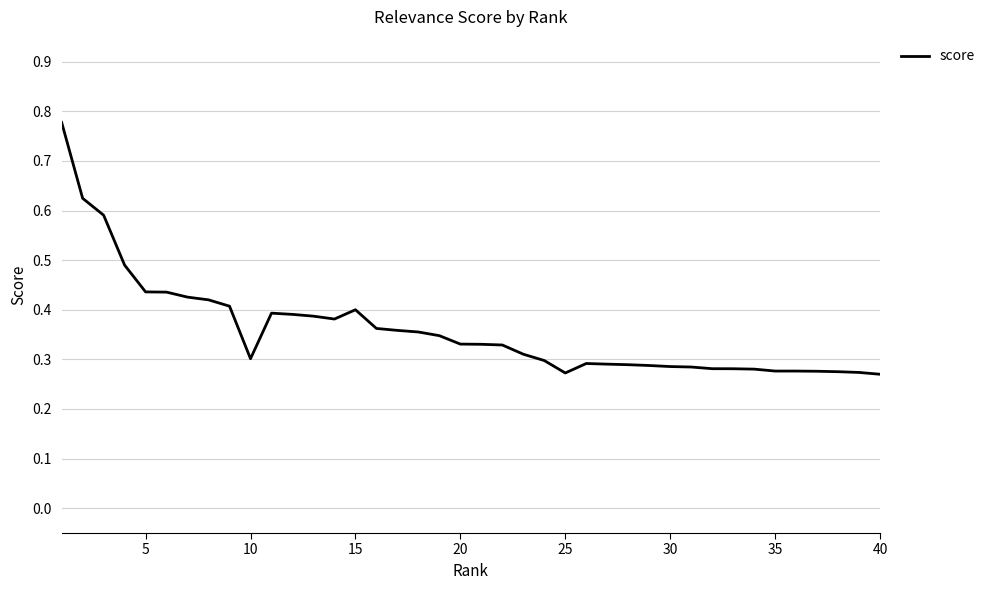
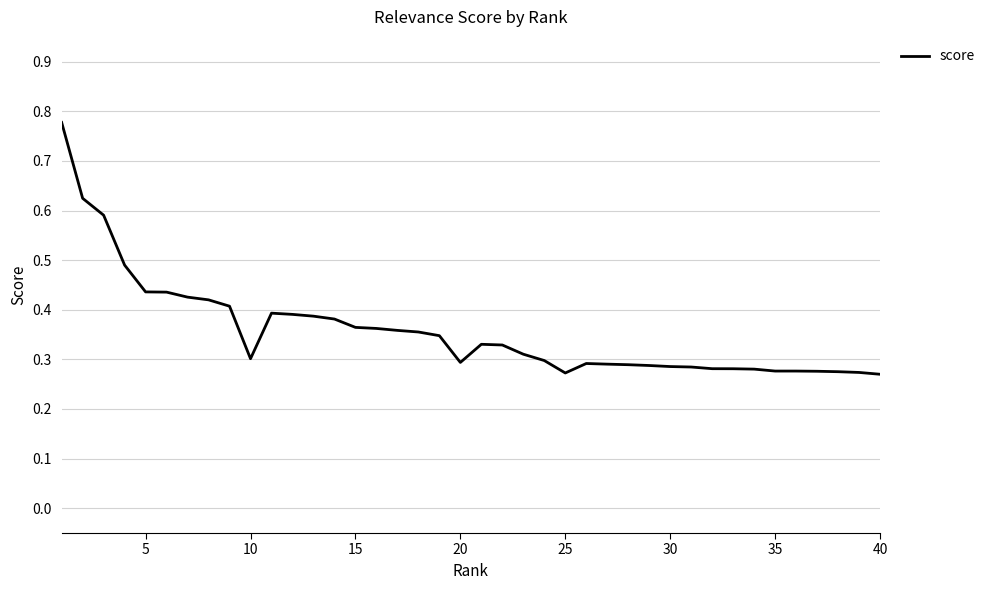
  {
    "5": 0.44,
    "10": 0.30,
-   "15": 0.40,
-   "20": 0.33,
+   "15": 0.36,
+   "20": 0.29,
    "25": 0.27,
    "30": 0.29,
    "35": 0.28,
    "40": 0.27
  }
